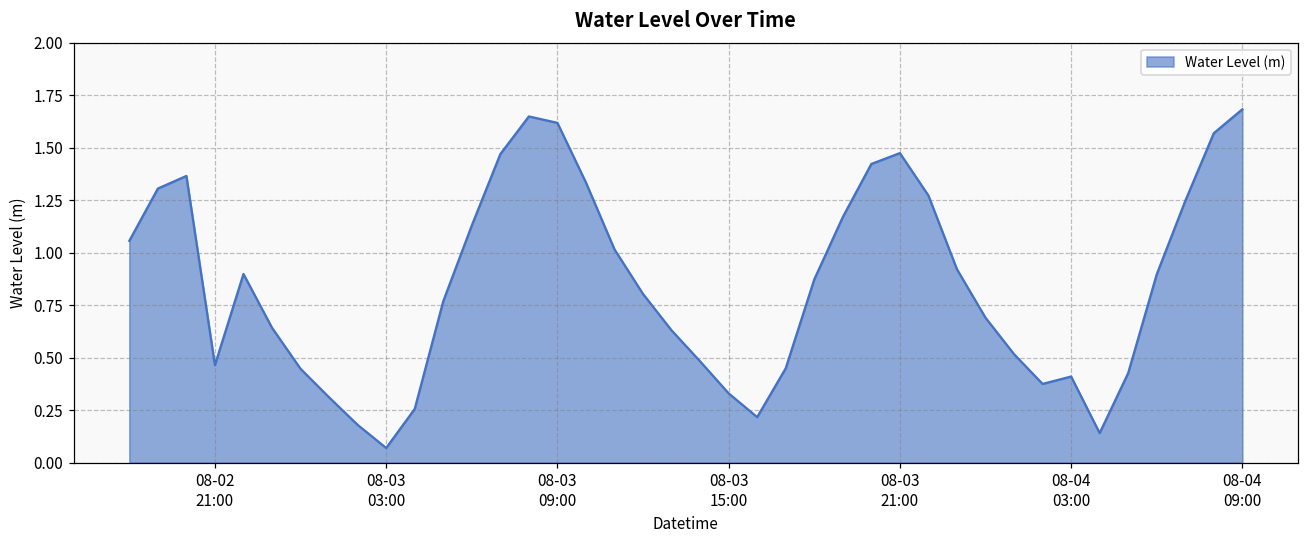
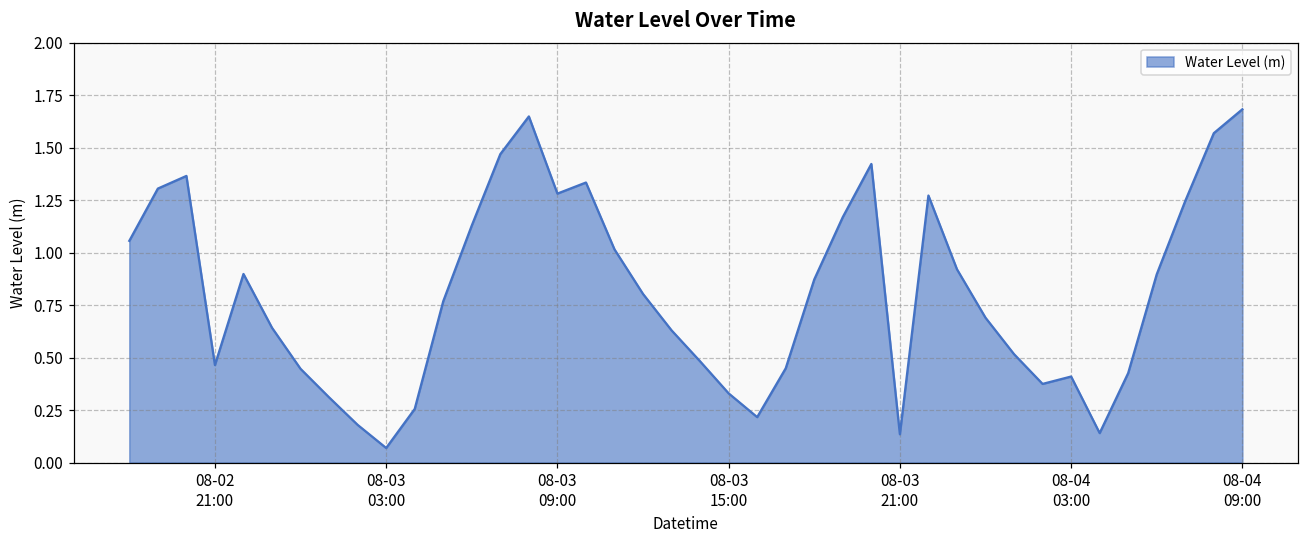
  {
    "08-02 21:00": 0.46,
    "08-03 03:00": 0.07,
-   "08-03 09:00": 1.62,
+   "08-03 09:00": 1.28,
    "08-03 15:00": 0.33,
-   "08-03 21:00": 1.47,
+   "08-03 21:00": 0.13,
    "08-04 03:00": 0.41,
    "08-04 09:00": 1.68
  }
